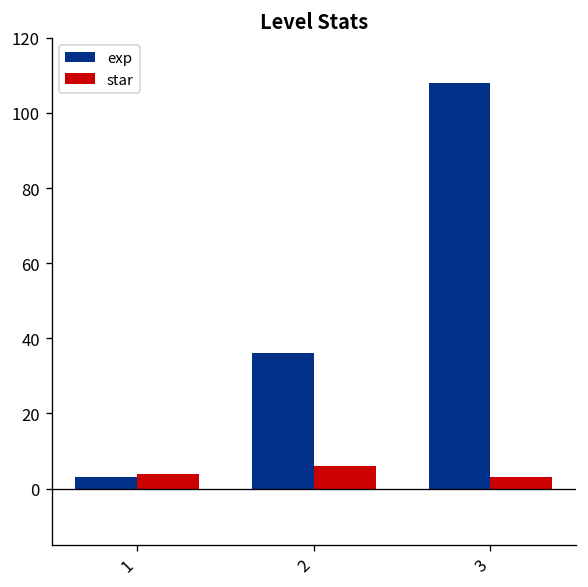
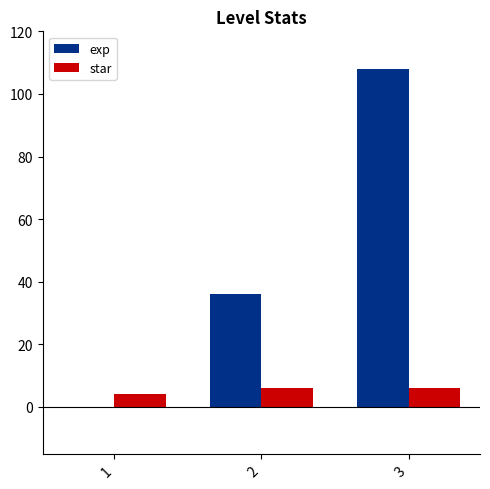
  {
    "exp": {
-     "1": 3,
+     "1": 0,
      "2": 36,
      "3": 108
    },
    "star": {
      "1": 4,
      "2": 6,
-     "3": 3
+     "3": 6
    }
  }
